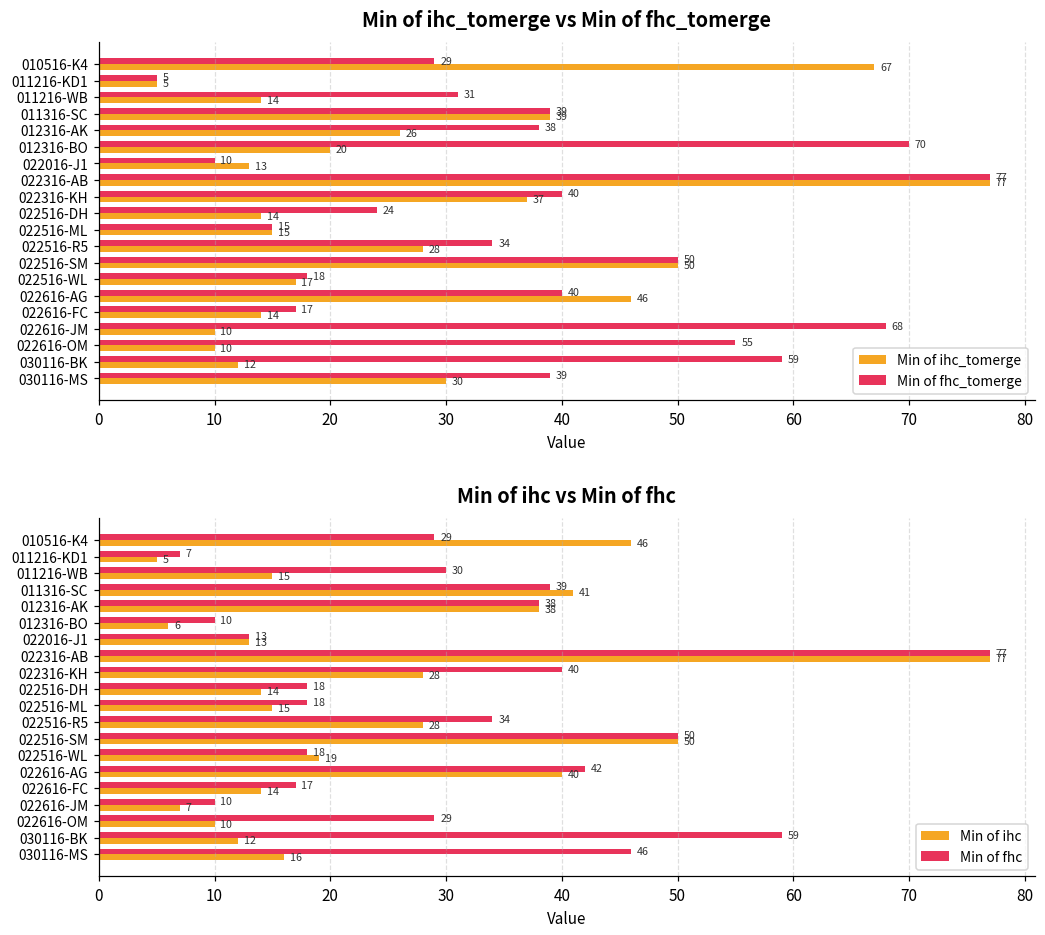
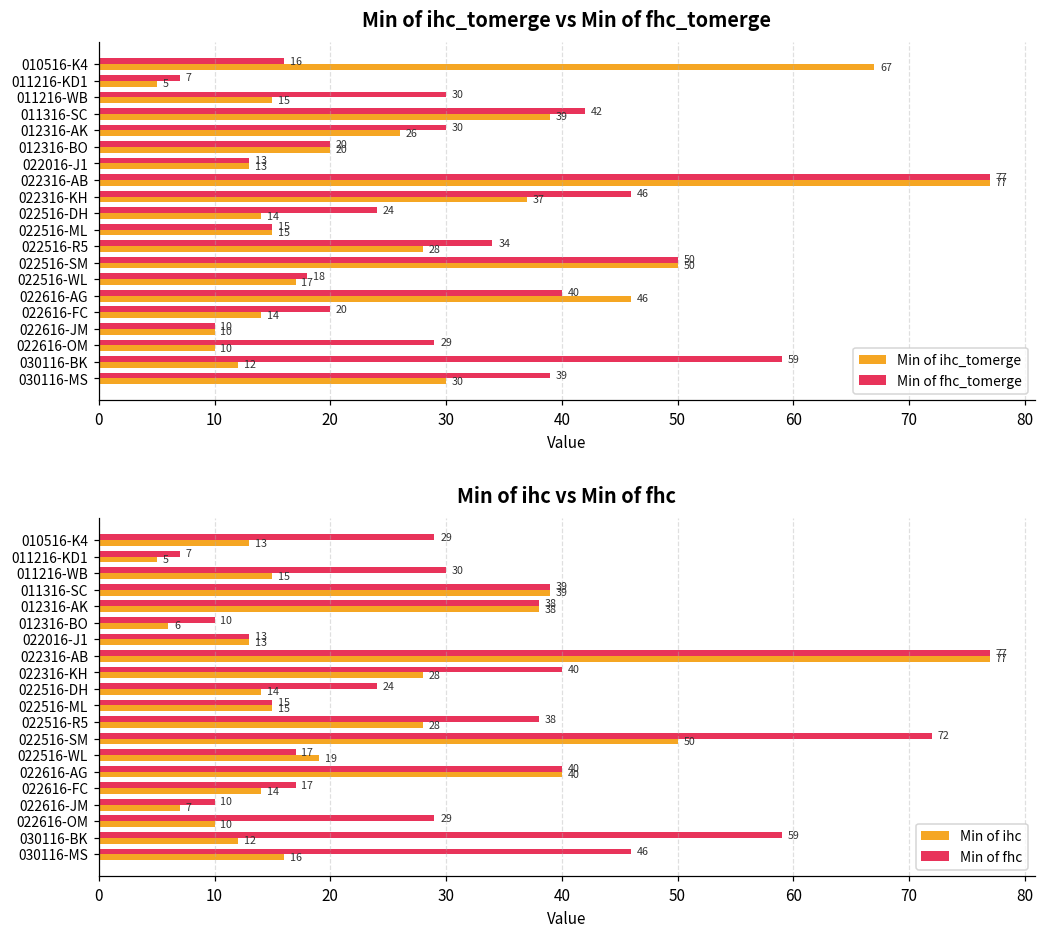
  {
    "Min of ihc_tomerge vs Min of fhc_tomerge": {
      "Min of ihc_tomerge": {
        "010516-K4": 67,
        "011216-KD1": 5,
-       "011216-WB": 14,
+       "011216-WB": 15,
        "011316-SC": 39,
        "012316-AK": 26,
        "022316-KH": 37,
        "022516-DH": 14,
        "022516-R5": 28,
        "022516-WL": 17,
        "022616-AG": 46,
        "022616-FC": 14,
        "022616-OM": 10,
        "030116-BK": 12,
        "030116-MS": 30
      },
      "Min of fhc_tomerge": {
-       "010516-K4": 29,
-       "011216-KD1": 5,
-       "011216-WB": 31,
-       "011316-SC": 39,
-       "012316-AK": 38,
-       "012316-BO": 70,
-       "022016-J1": 10,
-       "022316-KH": 40,
+       "010516-K4": 16,
+       "011216-KD1": 7,
+       "011216-WB": 30,
+       "011316-SC": 42,
+       "012316-AK": 30,
+       "012316-BO": 20,
+       "022016-J1": 13,
+       "022316-KH": 46,
        "022516-DH": 24,
        "022516-R5": 34,
        "022516-WL": 18,
        "022616-AG": 40,
-       "022616-FC": 17,
-       "022616-JM": 68,
-       "022616-OM": 55,
+       "022616-FC": 20,
+       "022616-JM": 10,
+       "022616-OM": 29,
        "030116-BK": 59,
        "030116-MS": 39
      }
    },
    "Min of ihc vs Min of fhc": {
      "Min of ihc": {
-       "010516-K4": 46,
+       "010516-K4": 13,
        "011216-KD1": 5,
        "011216-WB": 15,
-       "011316-SC": 41,
+       "011316-SC": 39,
        "012316-BO": 6,
        "022316-KH": 28,
        "022516-DH": 14,
        "022516-R5": 28,
        "022516-SM": 50,
        "022516-WL": 19,
        "022616-FC": 14,
        "022616-JM": 7,
        "022616-OM": 10,
        "030116-BK": 12,
        "030116-MS": 16
      },
      "Min of fhc": {
        "010516-K4": 29,
        "011216-KD1": 7,
        "011216-WB": 30,
        "012316-BO": 10,
        "022316-KH": 40,
-       "022516-DH": 18,
-       "022516-ML": 18,
-       "022516-R5": 34,
-       "022516-SM": 50,
-       "022516-WL": 18,
-       "022616-AG": 42,
+       "022516-DH": 24,
+       "022516-ML": 15,
+       "022516-R5": 38,
+       "022516-SM": 72,
+       "022516-WL": 17,
+       "022616-AG": 40,
        "022616-FC": 17,
        "022616-JM": 10,
        "022616-OM": 29,
        "030116-BK": 59,
        "030116-MS": 46
      }
    }
  }
